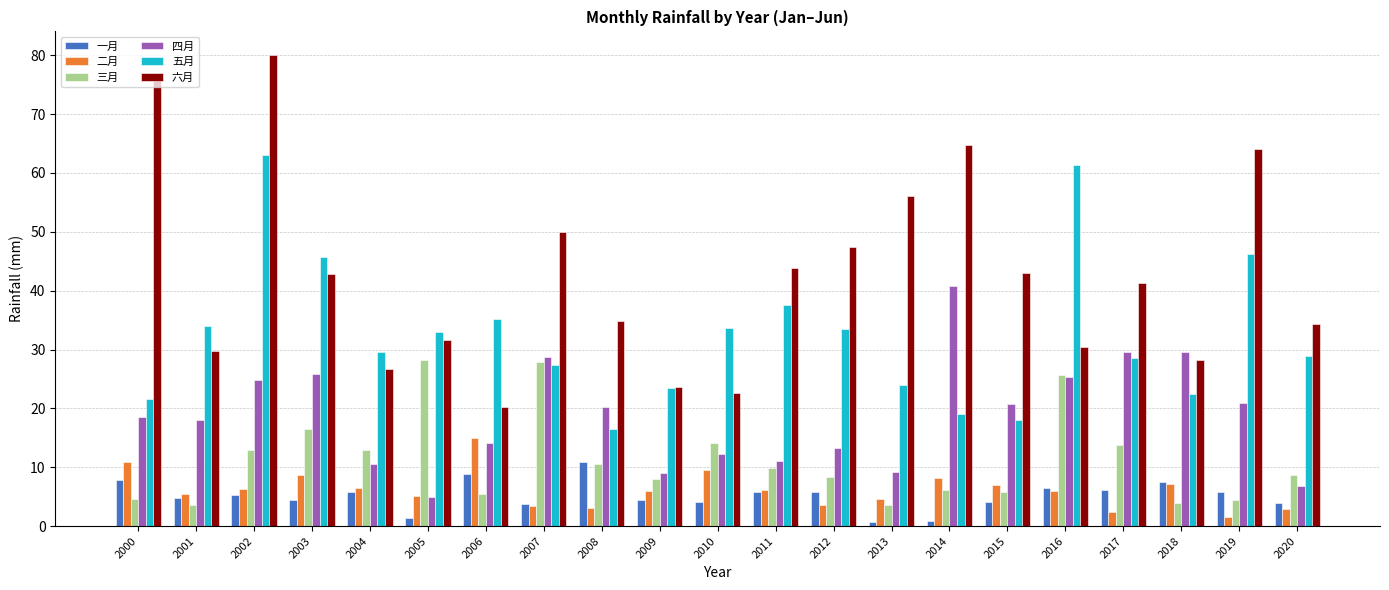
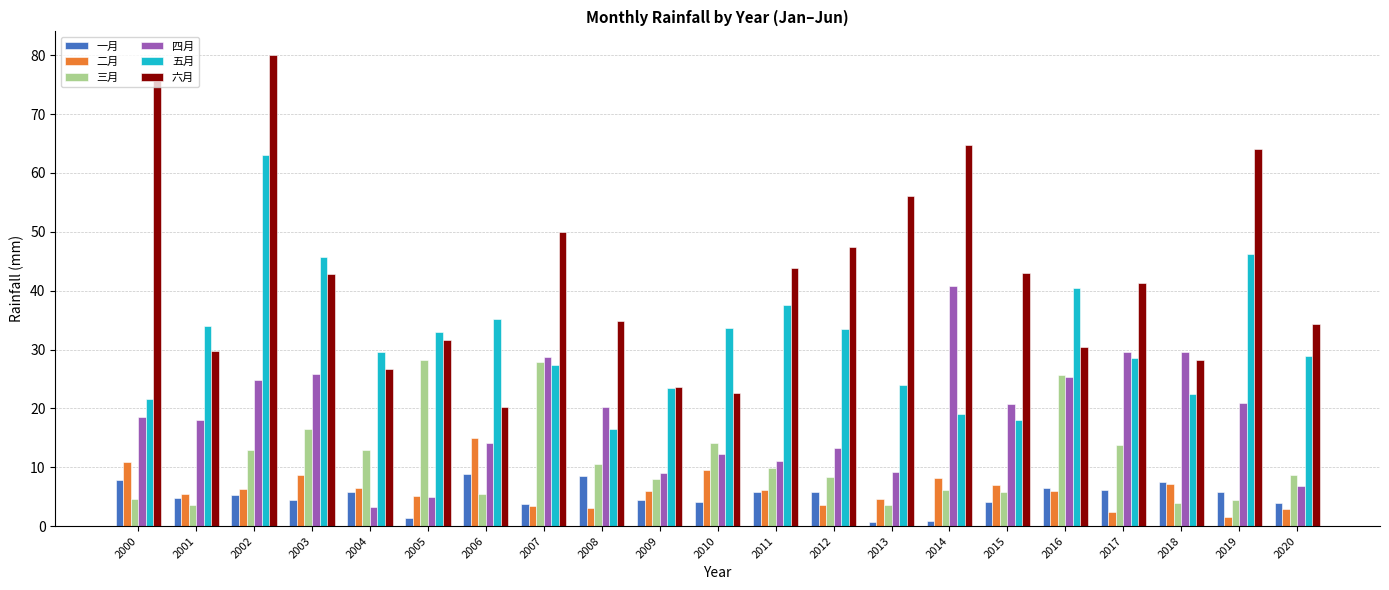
  {
    "一月": {
      "2000": 8,
      "2001": 5,
      "2002": 5,
      "2003": 5,
      "2004": 6,
      "2005": 1,
      "2006": 9,
      "2007": 4,
-     "2008": 11,
+     "2008": 9,
      "2009": 4,
      "2010": 4,
      "2011": 6,
      "2012": 6,
      "2013": 1,
      "2014": 1,
      "2015": 4,
      "2016": 6,
      "2017": 6,
      "2018": 8,
      "2019": 6,
      "2020": 4
    },
    "二月": {
      "2000": 11,
      "2001": 5,
      "2002": 6,
      "2003": 9,
      "2004": 7,
      "2005": 5,
      "2006": 15,
      "2007": 3,
      "2008": 3,
      "2009": 6,
      "2010": 9,
      "2011": 6,
      "2012": 4,
      "2013": 5,
      "2014": 8,
      "2015": 7,
      "2016": 6,
      "2017": 2,
      "2018": 7,
      "2019": 2,
      "2020": 3
    },
    "三月": {
      "2000": 5,
      "2001": 4,
      "2002": 13,
      "2003": 17,
      "2004": 13,
      "2005": 28,
      "2006": 5,
      "2007": 28,
      "2008": 11,
      "2009": 8,
      "2010": 14,
      "2011": 10,
      "2012": 8,
      "2013": 4,
      "2014": 6,
      "2015": 6,
      "2016": 26,
      "2017": 14,
      "2018": 4,
      "2019": 4,
      "2020": 9
    },
    "四月": {
      "2000": 19,
      "2001": 18,
      "2002": 25,
      "2003": 26,
-     "2004": 11,
+     "2004": 3,
      "2005": 5,
      "2006": 14,
      "2007": 29,
      "2008": 20,
      "2009": 9,
      "2010": 12,
      "2011": 11,
      "2012": 13,
      "2013": 9,
      "2014": 41,
      "2015": 21,
      "2016": 25,
      "2017": 30,
      "2018": 30,
      "2019": 21,
      "2020": 7
    },
    "五月": {
      "2000": 22,
      "2001": 34,
      "2002": 63,
      "2003": 46,
      "2004": 30,
      "2005": 33,
      "2006": 35,
      "2007": 27,
      "2008": 16,
      "2009": 23,
      "2010": 34,
      "2011": 38,
      "2012": 34,
      "2013": 24,
      "2014": 19,
      "2015": 18,
-     "2016": 61,
+     "2016": 40,
      "2017": 29,
      "2018": 22,
      "2019": 46,
      "2020": 29
    },
    "六月": {
      "2001": 30,
      "2002": 80,
      "2003": 43,
      "2004": 27,
      "2005": 32,
      "2006": 20,
      "2007": 50,
      "2008": 35,
      "2009": 24,
      "2010": 23,
      "2011": 44,
      "2012": 47,
      "2013": 56,
      "2014": 65,
      "2015": 43,
      "2016": 30,
      "2017": 41,
      "2018": 28,
      "2019": 64,
      "2020": 34
    }
  }
